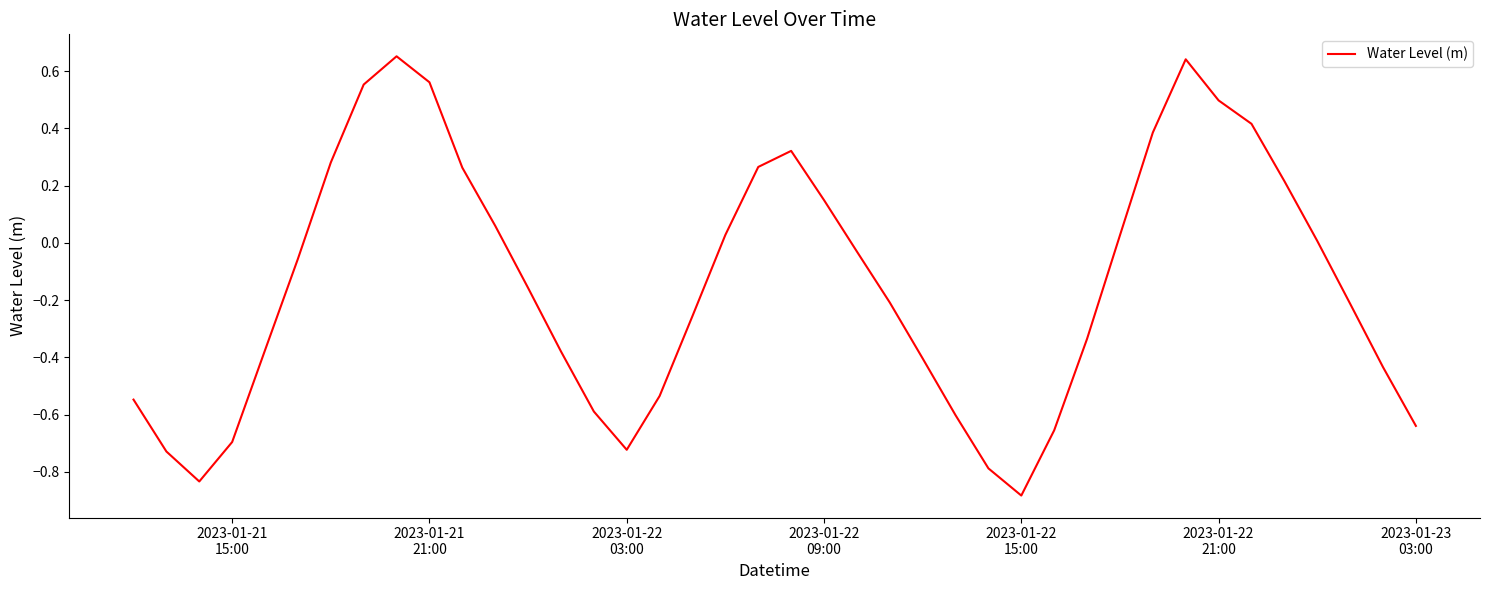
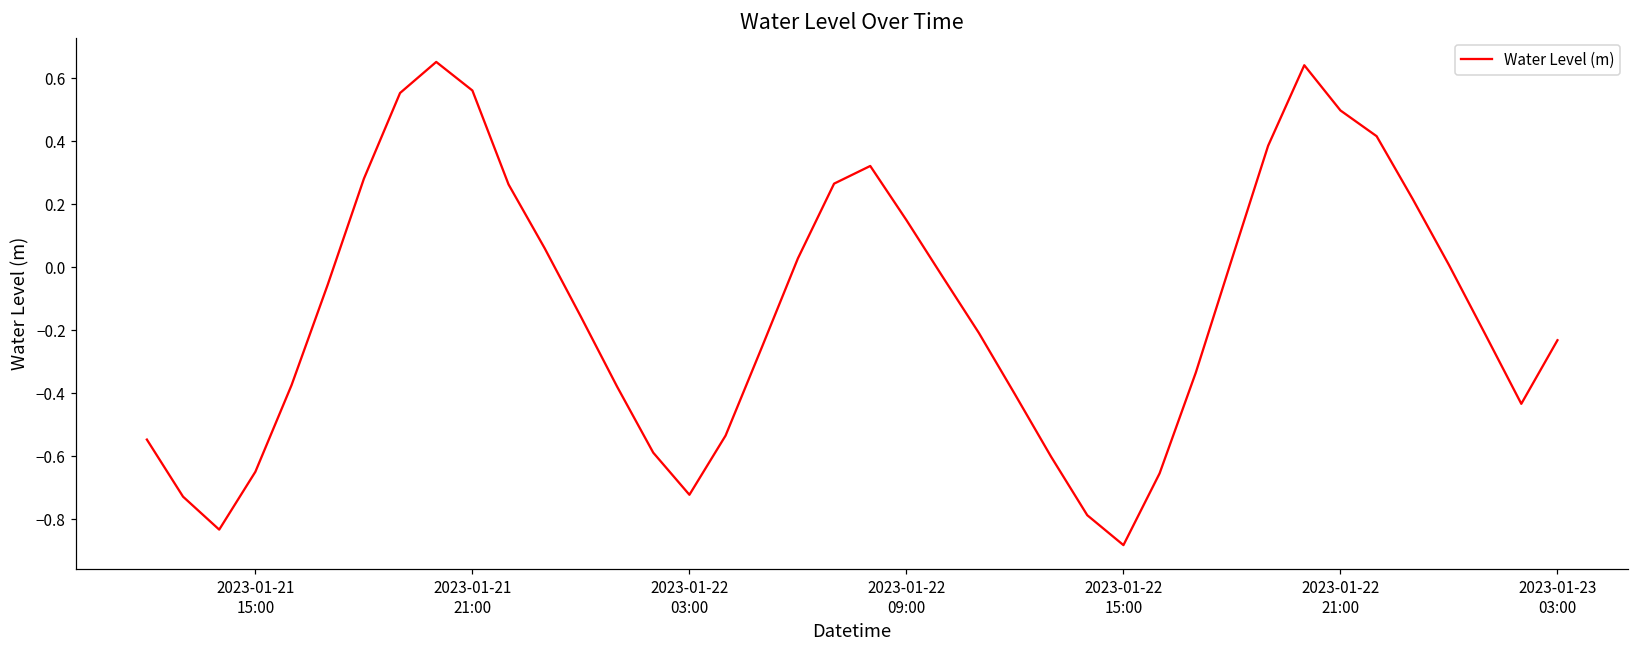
  {
-   "2023-01-21 15:00": -0.70,
+   "2023-01-21 15:00": -0.65,
    "2023-01-21 21:00": 0.56,
    "2023-01-22 03:00": -0.72,
    "2023-01-22 09:00": 0.15,
    "2023-01-22 15:00": -0.88,
    "2023-01-22 21:00": 0.50,
-   "2023-01-23 03:00": -0.64
+   "2023-01-23 03:00": -0.23
  }
